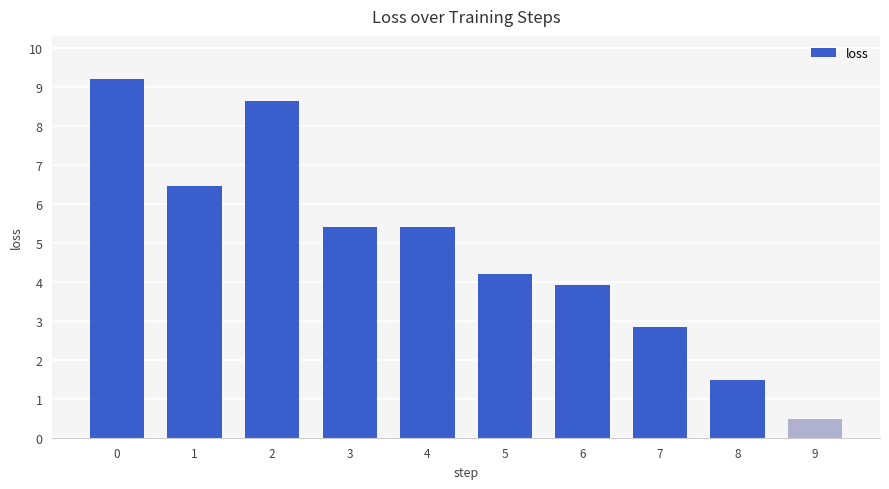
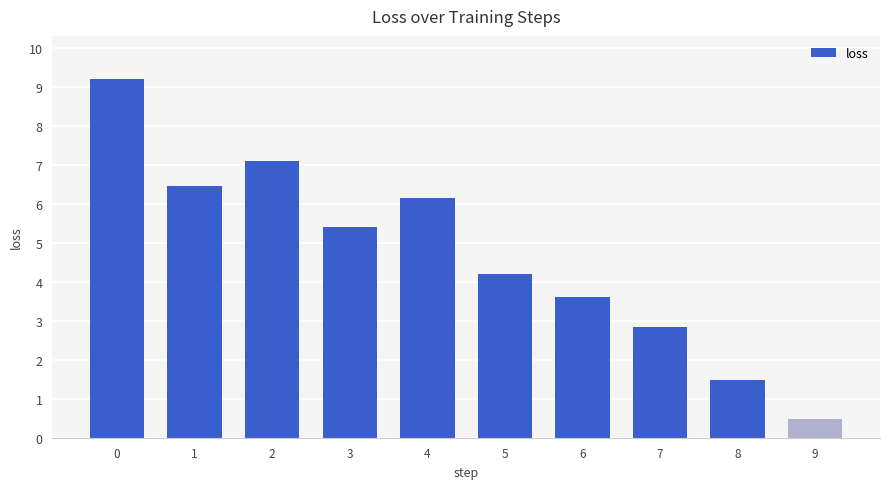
  {
    "0": 9.2,
    "1": 6.5,
-   "2": 8.6,
+   "2": 7.1,
    "3": 5.4,
-   "4": 5.4,
+   "4": 6.2,
    "5": 4.2,
-   "6": 3.9,
+   "6": 3.6,
    "7": 2.8,
    "8": 1.5,
    "9": 0.5
  }
